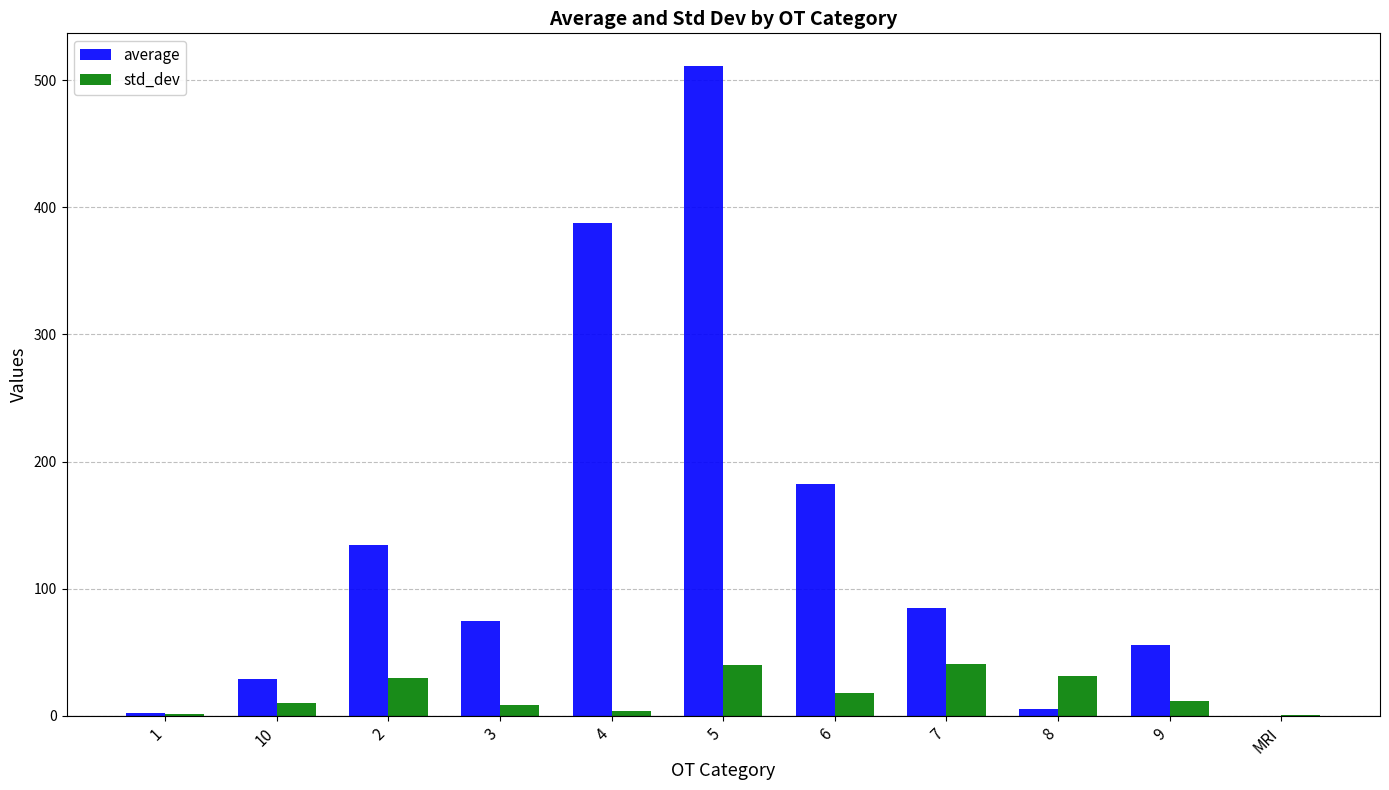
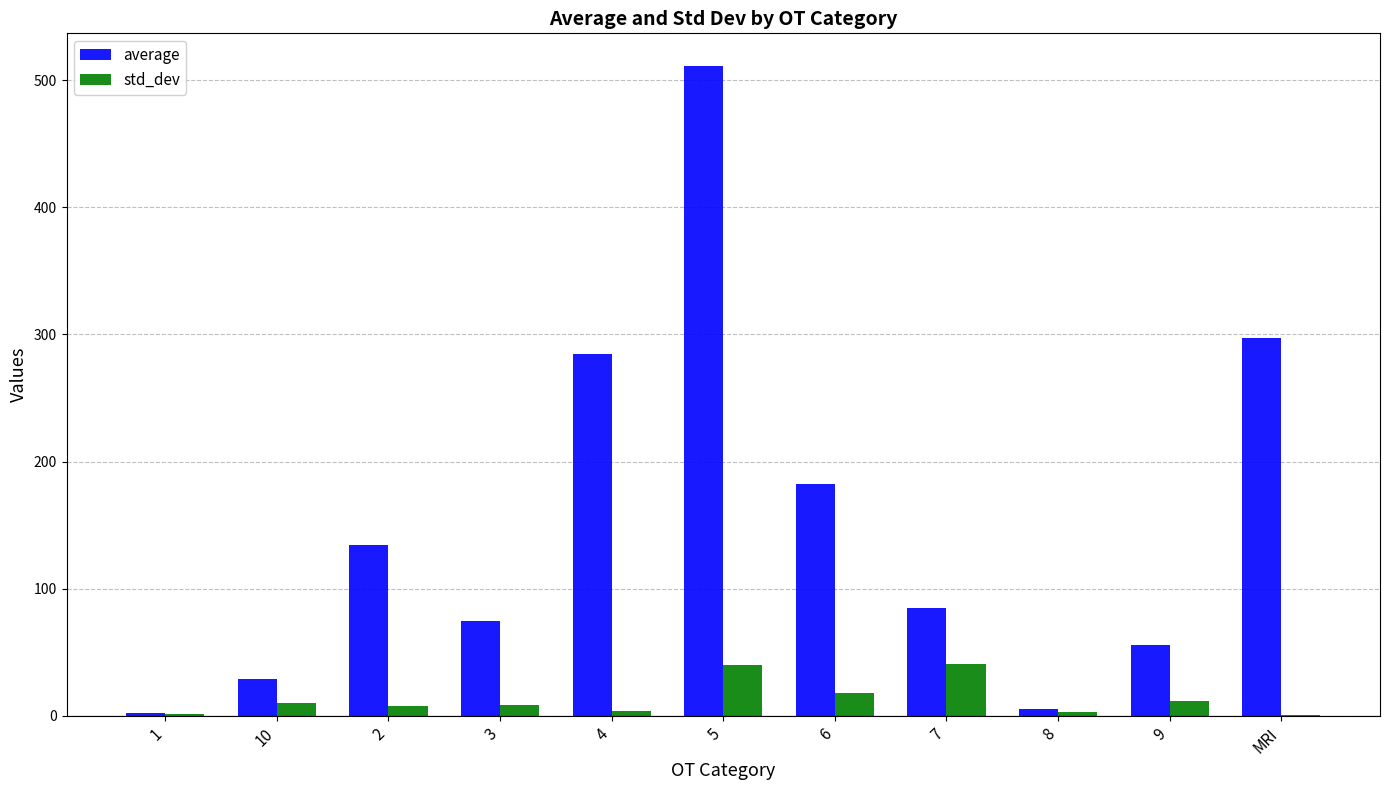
  {
    "average": {
      "1": 2,
      "10": 29,
      "2": 134,
      "3": 75,
-     "4": 388,
+     "4": 285,
      "5": 511,
      "6": 182,
      "7": 84,
      "8": 6,
      "9": 56,
-     "MRI": 0
+     "MRI": 297
    },
    "std_dev": {
      "10": 10,
-     "2": 30,
+     "2": 8,
      "3": 9,
      "4": 4,
      "5": 40,
      "6": 18,
      "7": 41,
-     "8": 31,
+     "8": 3,
      "9": 11
    }
  }
